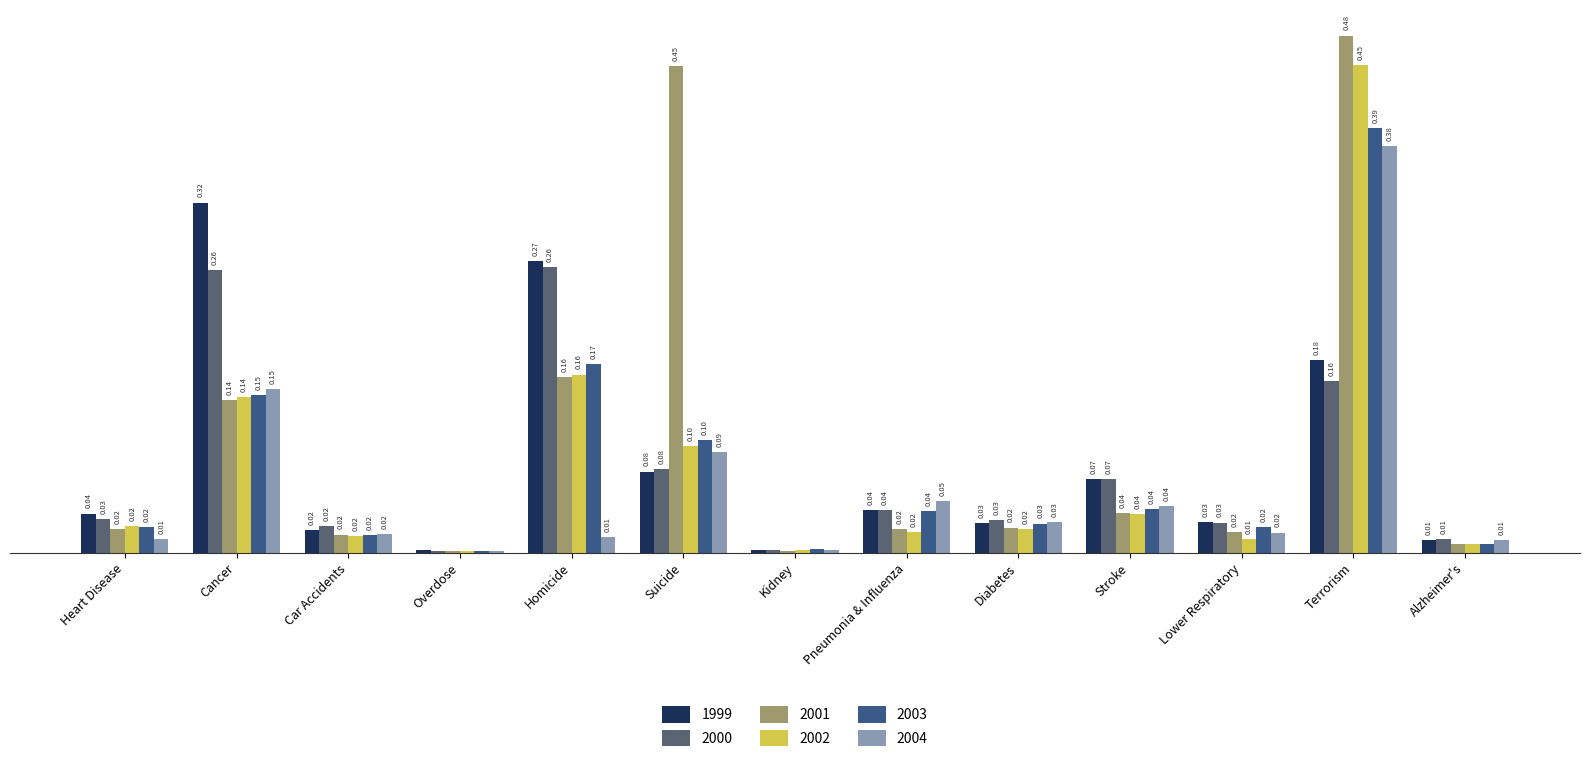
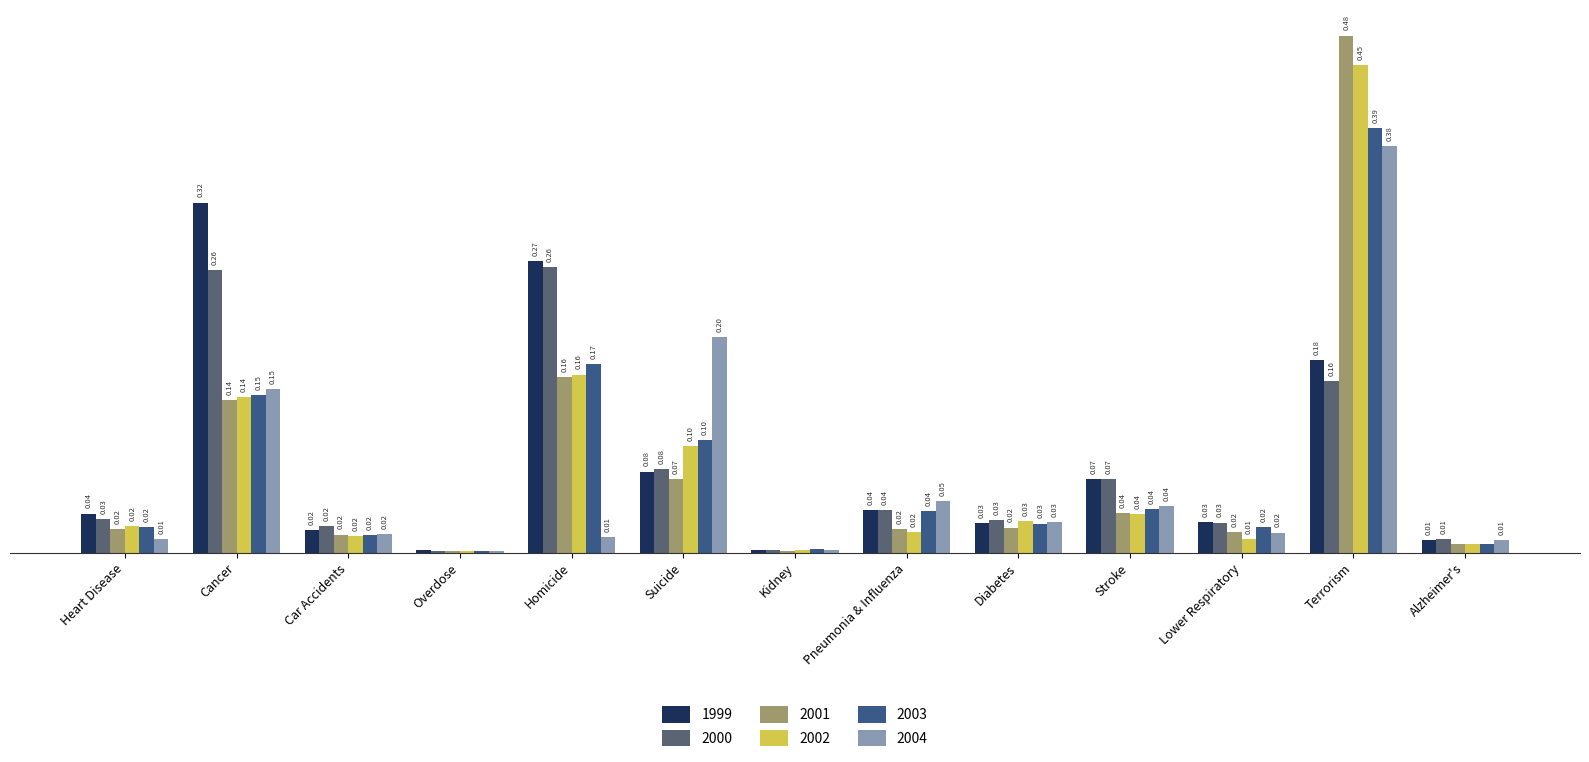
  {
    "1999": {
      "Heart Disease": 0.04,
      "Cancer": 0.32,
      "Car Accidents": 0.02,
      "Homicide": 0.27,
      "Suicide": 0.08,
      "Pneumonia & Influenza": 0.04,
      "Diabetes": 0.03,
      "Stroke": 0.07,
      "Lower Respiratory": 0.03,
      "Terrorism": 0.18,
      "Alzheimer's": 0.01
    },
    "2001": {
      "Heart Disease": 0.02,
      "Cancer": 0.14,
      "Car Accidents": 0.02,
      "Homicide": 0.16,
-     "Suicide": 0.45,
+     "Suicide": 0.07,
      "Pneumonia & Influenza": 0.02,
      "Diabetes": 0.02,
      "Stroke": 0.04,
      "Lower Respiratory": 0.02,
      "Terrorism": 0.48
    },
    "2002": {
      "Heart Disease": 0.02,
      "Cancer": 0.14,
      "Car Accidents": 0.02,
      "Homicide": 0.16,
      "Suicide": 0.10,
      "Pneumonia & Influenza": 0.02,
-     "Diabetes": 0.02,
+     "Diabetes": 0.03,
      "Stroke": 0.04,
      "Lower Respiratory": 0.01,
      "Terrorism": 0.45
    },
    "2004": {
      "Heart Disease": 0.01,
      "Cancer": 0.15,
      "Car Accidents": 0.02,
      "Homicide": 0.01,
-     "Suicide": 0.09,
+     "Suicide": 0.20,
      "Pneumonia & Influenza": 0.05,
      "Diabetes": 0.03,
      "Stroke": 0.04,
      "Lower Respiratory": 0.02,
      "Terrorism": 0.38,
      "Alzheimer's": 0.01
    }
  }
